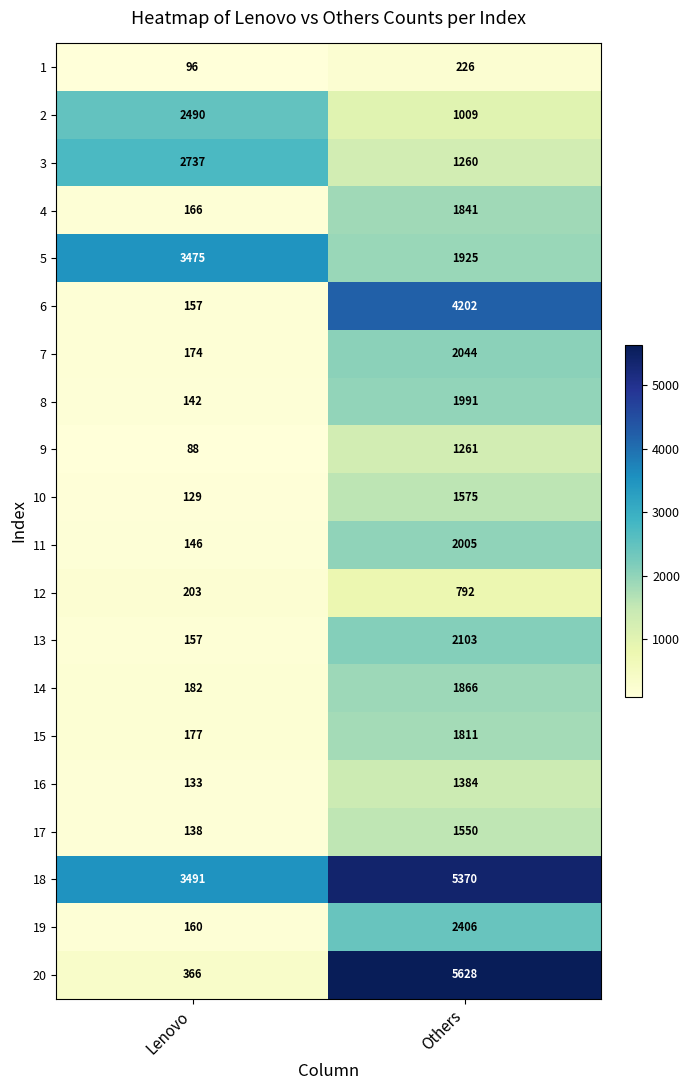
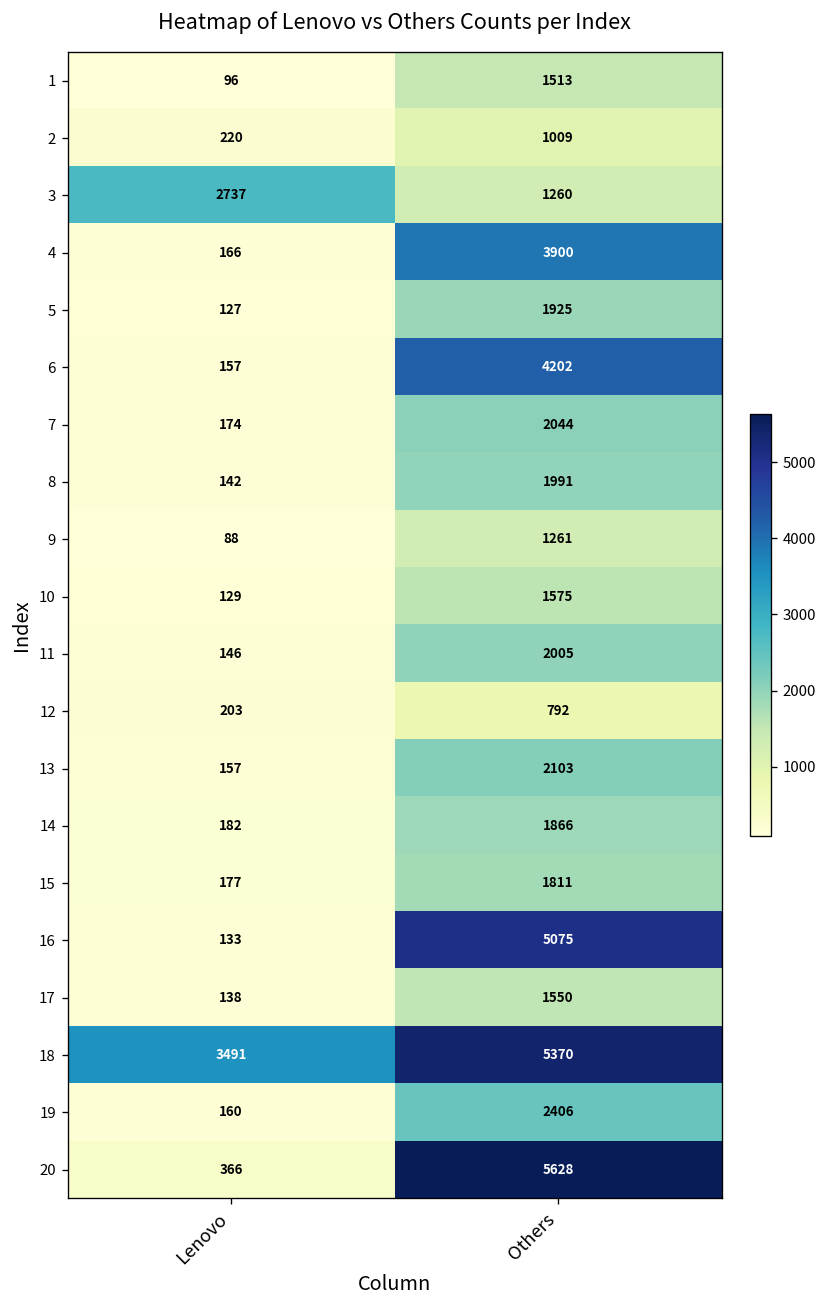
  {
    "1": {
      "Lenovo": 96,
-     "Others": 226
+     "Others": 1513
    },
    "2": {
-     "Lenovo": 2490,
+     "Lenovo": 220,
      "Others": 1009
    },
    "3": {
      "Lenovo": 2737,
      "Others": 1260
    },
    "4": {
      "Lenovo": 166,
-     "Others": 1841
+     "Others": 3900
    },
    "5": {
-     "Lenovo": 3475,
+     "Lenovo": 127,
      "Others": 1925
    },
    "6": {
      "Lenovo": 157,
      "Others": 4202
    },
    "7": {
      "Lenovo": 174,
      "Others": 2044
    },
    "8": {
      "Lenovo": 142,
      "Others": 1991
    },
    "9": {
      "Lenovo": 88,
      "Others": 1261
    },
    "10": {
      "Lenovo": 129,
      "Others": 1575
    },
    "11": {
      "Lenovo": 146,
      "Others": 2005
    },
    "12": {
      "Lenovo": 203,
      "Others": 792
    },
    "13": {
      "Lenovo": 157,
      "Others": 2103
    },
    "14": {
      "Lenovo": 182,
      "Others": 1866
    },
    "15": {
      "Lenovo": 177,
      "Others": 1811
    },
    "16": {
      "Lenovo": 133,
-     "Others": 1384
+     "Others": 5075
    },
    "17": {
      "Lenovo": 138,
      "Others": 1550
    },
    "18": {
      "Lenovo": 3491,
      "Others": 5370
    },
    "19": {
      "Lenovo": 160,
      "Others": 2406
    },
    "20": {
      "Lenovo": 366,
      "Others": 5628
    }
  }
